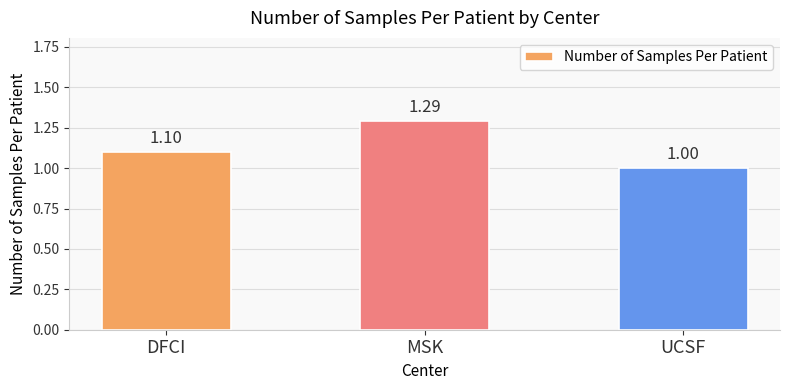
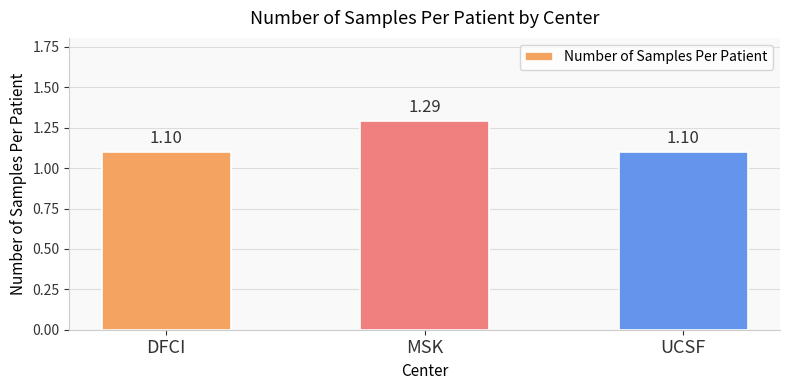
  {
    "DFCI": 1.10,
    "MSK": 1.29,
-   "UCSF": 1.00
+   "UCSF": 1.10
  }
